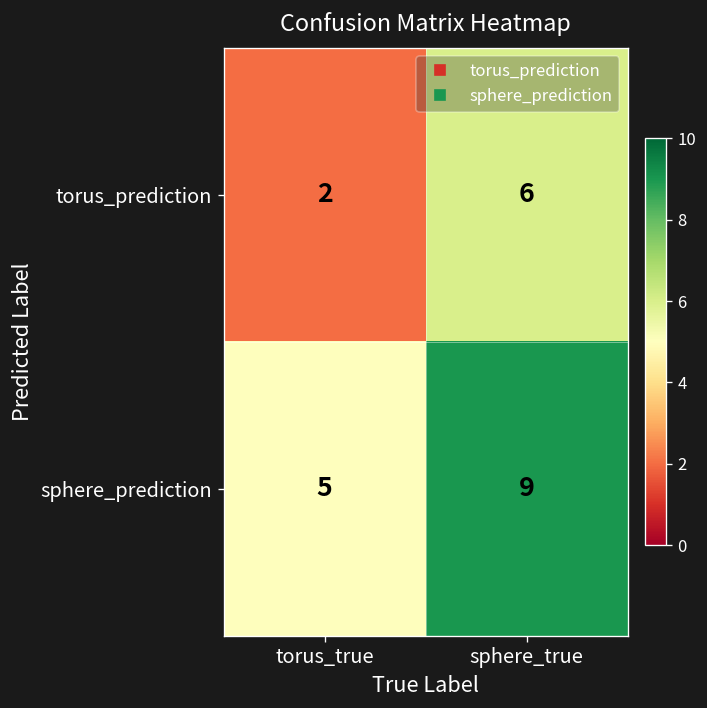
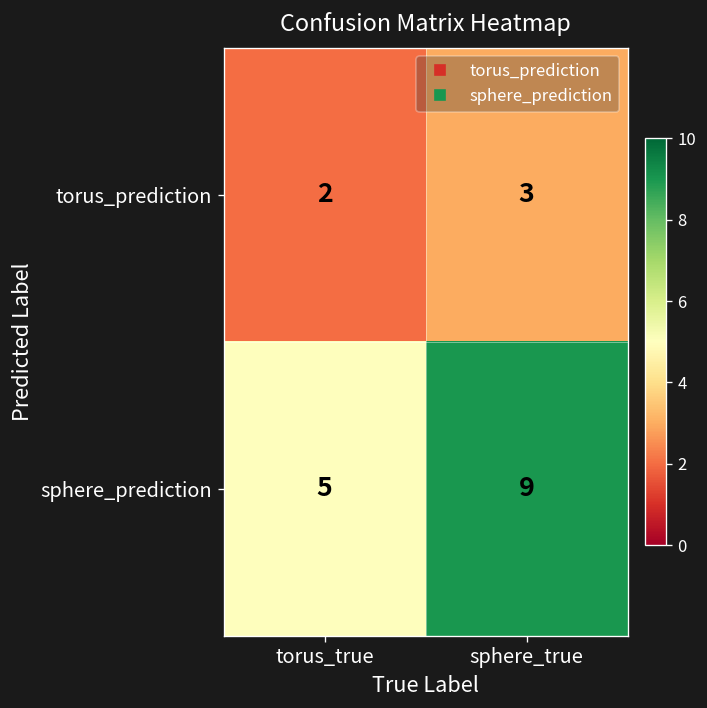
  {
    "torus_prediction": {
      "torus_true": 2,
-     "sphere_true": 6
+     "sphere_true": 3
    },
    "sphere_prediction": {
      "torus_true": 5,
      "sphere_true": 9
    }
  }
